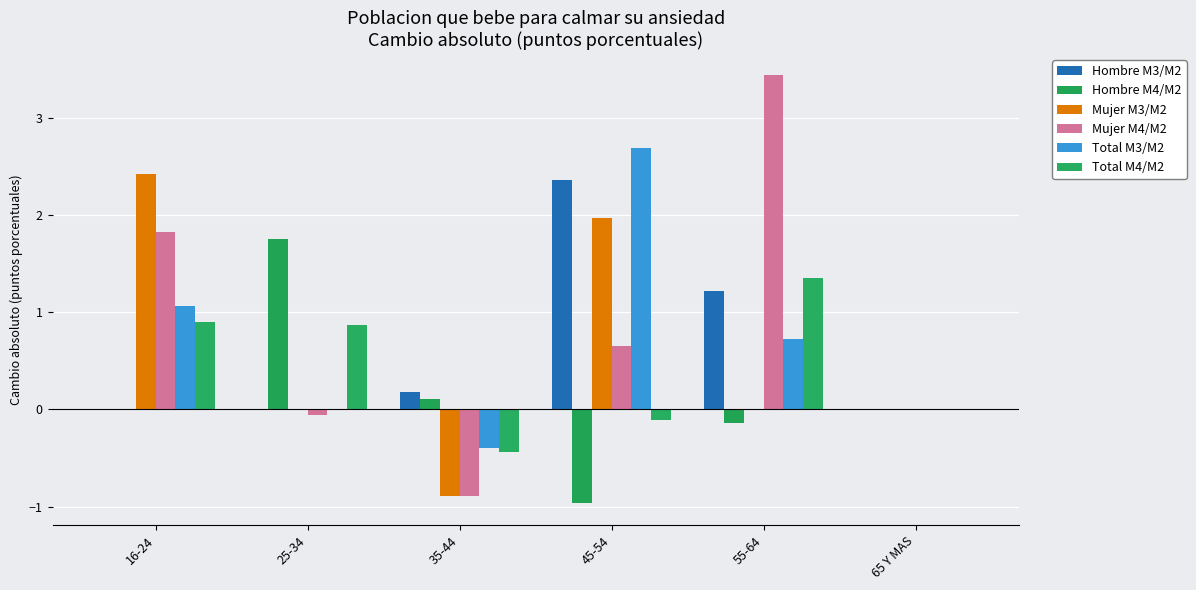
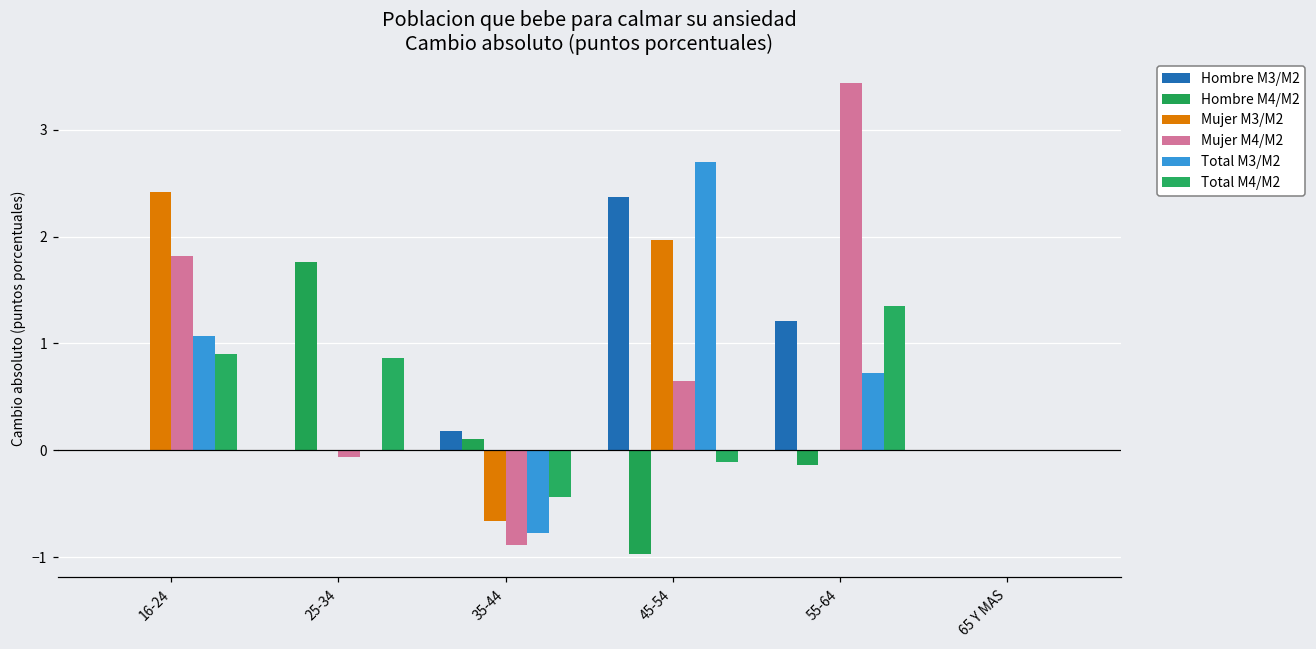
  {
    "Hombre M3/M2": {
      "16-24": 0.0,
      "25-34": 0.0,
      "35-44": 0.2,
      "45-54": 2.4,
      "55-64": 1.2,
      "65 Y MAS": 0.0
    },
    "Mujer M3/M2": {
      "16-24": 2.4,
-     "35-44": -0.9,
+     "35-44": -0.7,
      "45-54": 2.0,
      "55-64": 0.0,
      "65 Y MAS": 0.0
    },
    "Mujer M4/M2": {
      "16-24": 1.8,
      "25-34": -0.1,
      "35-44": -0.9,
      "45-54": 0.6,
      "55-64": 3.4,
      "65 Y MAS": 0.0
    },
    "Total M3/M2": {
      "16-24": 1.1,
-     "35-44": -0.4,
+     "35-44": -0.8,
      "45-54": 2.7,
      "55-64": 0.7,
      "65 Y MAS": 0.0
    }
  }
